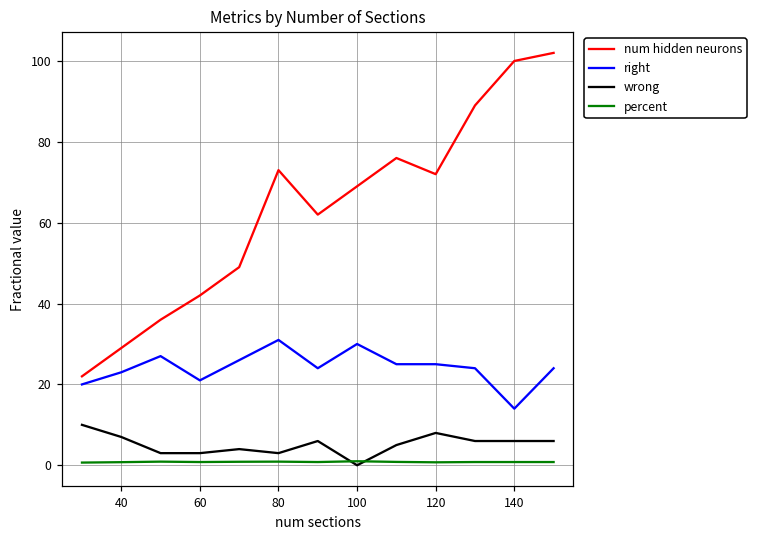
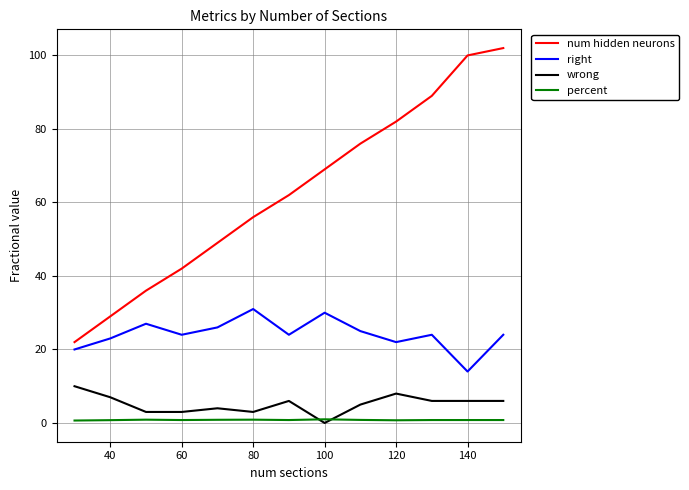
  {
    "num hidden neurons": {
      "40": 29,
      "60": 42,
-     "80": 73,
+     "80": 56,
      "100": 69,
-     "120": 72,
+     "120": 82,
      "140": 100
    },
    "right": {
      "40": 23,
-     "60": 21,
+     "60": 24,
      "80": 31,
      "100": 30,
-     "120": 25,
+     "120": 22,
      "140": 14
    },
    "wrong": {
      "40": 7,
      "60": 3,
      "80": 3,
      "100": 0,
      "120": 8,
      "140": 6
    },
    "percent": {
      "40": 1,
      "60": 1,
      "80": 1,
      "100": 1,
      "120": 1,
      "140": 1
    }
  }
